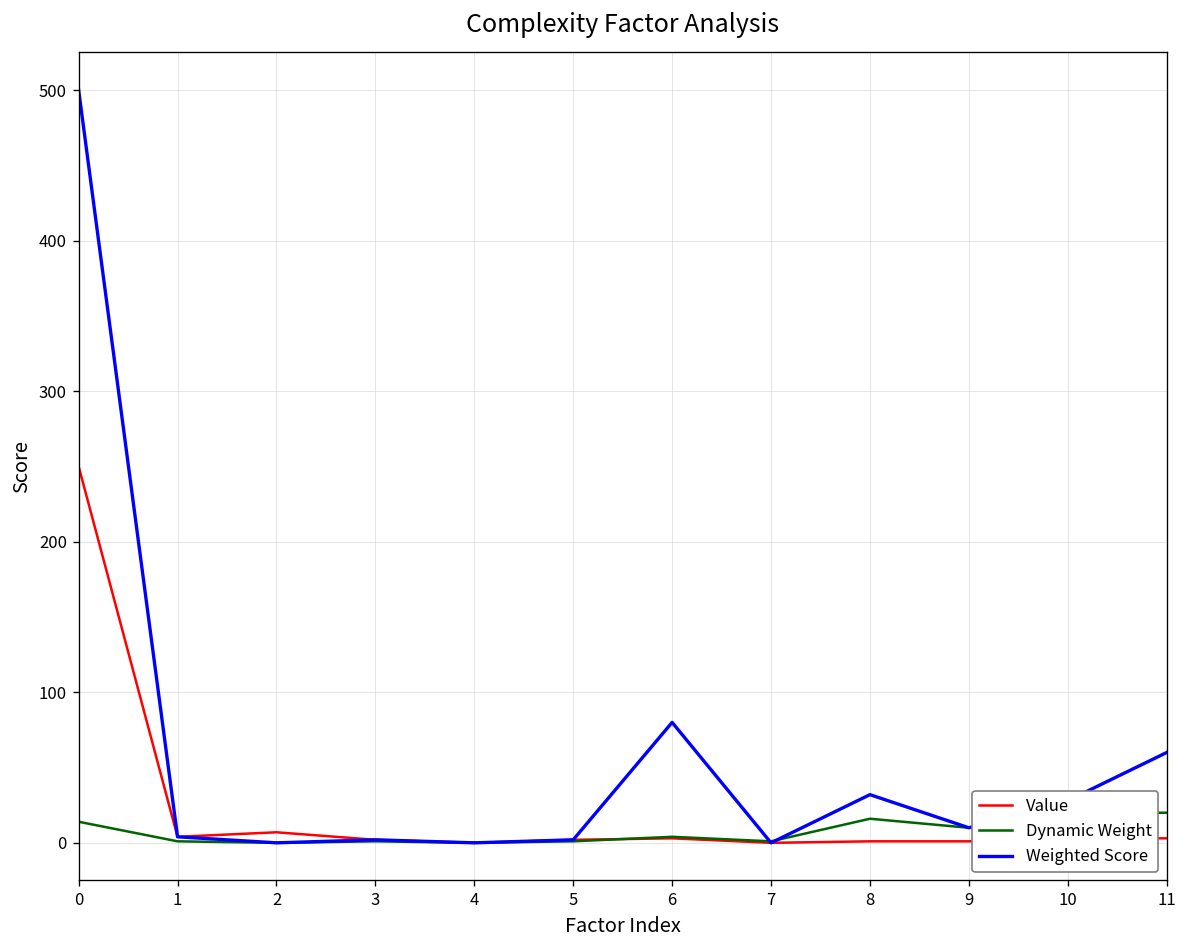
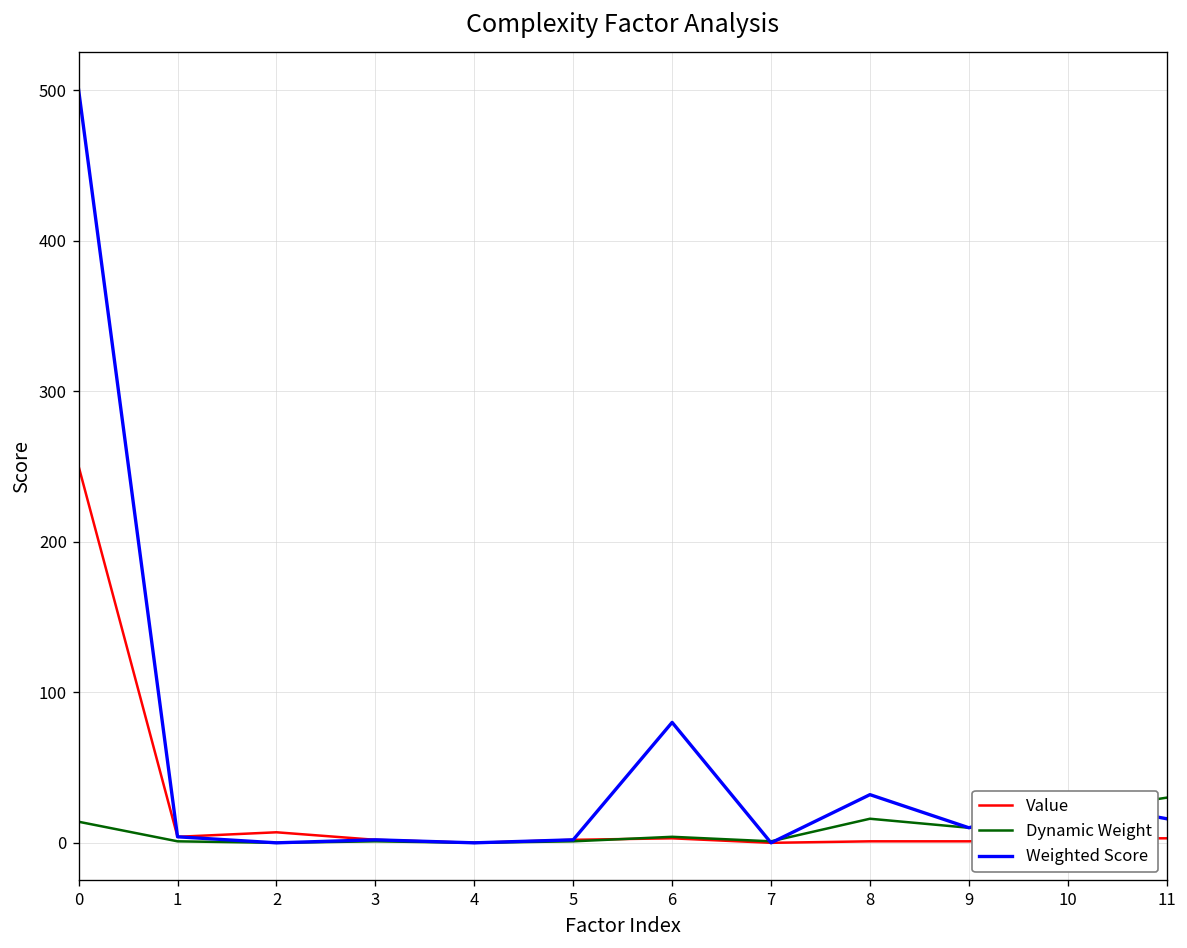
  {
    "Value": {
      "0": 250,
      "2": 7,
      "8": 1,
      "9": 1,
      "11": 3
    },
    "Dynamic Weight": {
      "0": 14,
      "1": 1,
      "8": 16,
-     "11": 20
+     "11": 30
    },
    "Weighted Score": {
      "0": 500,
      "6": 80,
      "8": 32,
-     "11": 60
+     "11": 16
    }
  }
